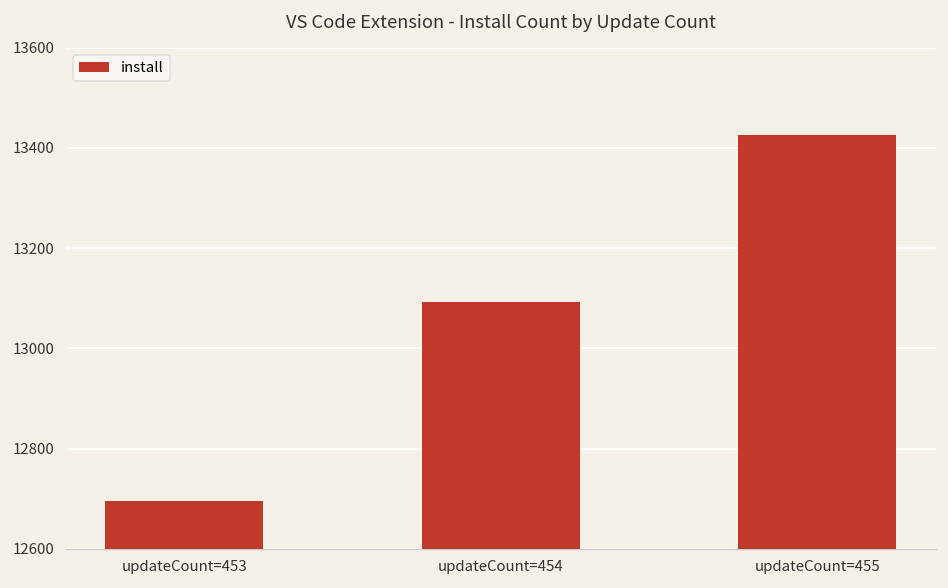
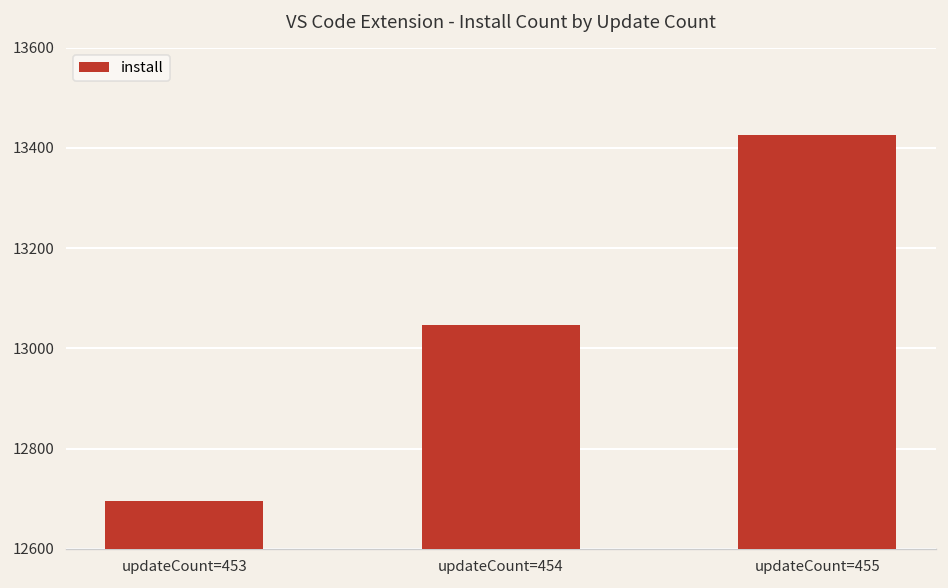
  {
    "updateCount=453": 12700,
-   "updateCount=454": 13090,
+   "updateCount=454": 13050,
    "updateCount=455": 13430
  }
